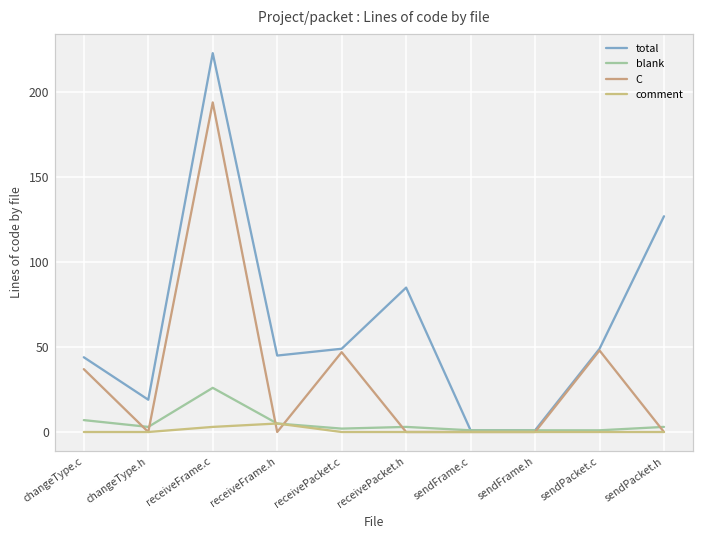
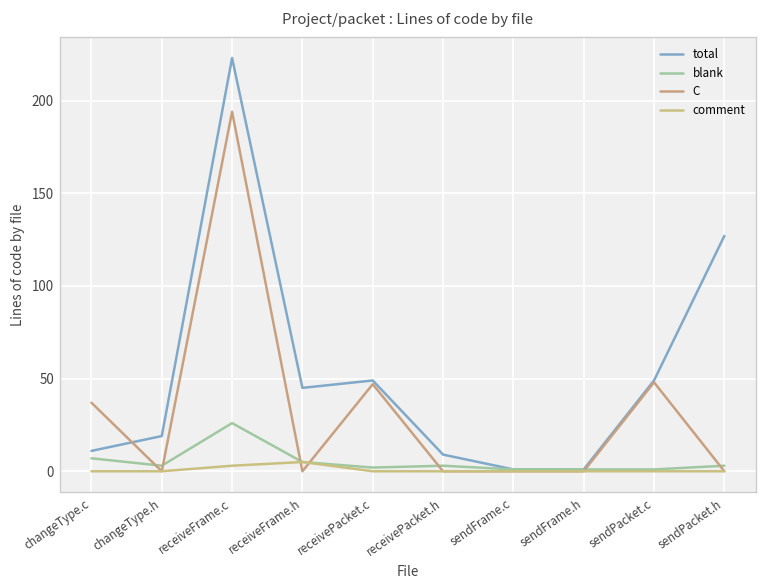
  {
    "total": {
-     "changeType.c": 44,
+     "changeType.c": 11,
      "changeType.h": 19,
      "receiveFrame.c": 223,
      "receiveFrame.h": 45,
      "receivePacket.c": 49,
-     "receivePacket.h": 85,
+     "receivePacket.h": 9,
      "sendPacket.h": 127
    }
  }
